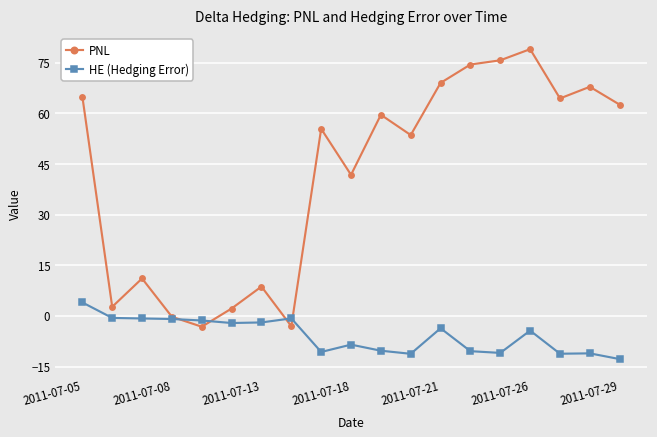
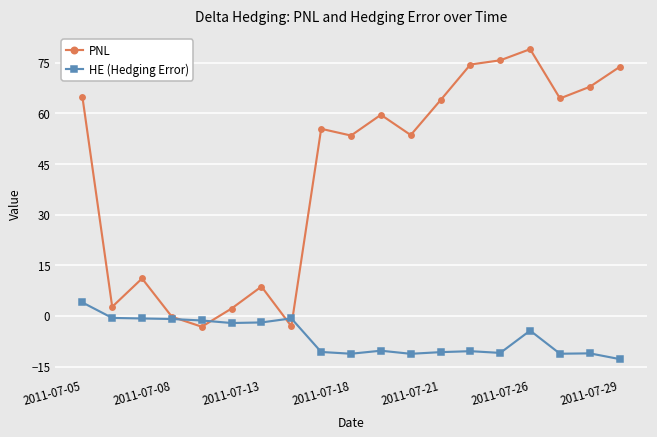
  {
    "PNL": {
      "2011-07-05": 65,
      "2011-07-13": 9,
-     "2011-07-18": 42,
-     "2011-07-21": 69,
+     "2011-07-18": 53,
+     "2011-07-21": 64,
      "2011-07-26": 79,
-     "2011-07-29": 63
+     "2011-07-29": 74
    },
    "HE (Hedging Error)": {
      "2011-07-05": 4,
      "2011-07-13": -2,
-     "2011-07-18": -9,
-     "2011-07-21": -4,
+     "2011-07-18": -11,
+     "2011-07-21": -11,
      "2011-07-26": -4,
      "2011-07-29": -13
    }
  }
